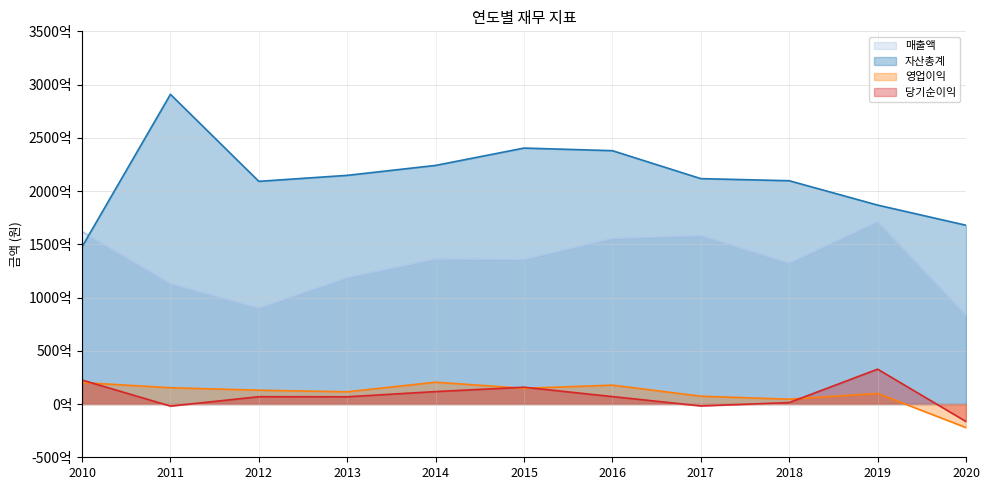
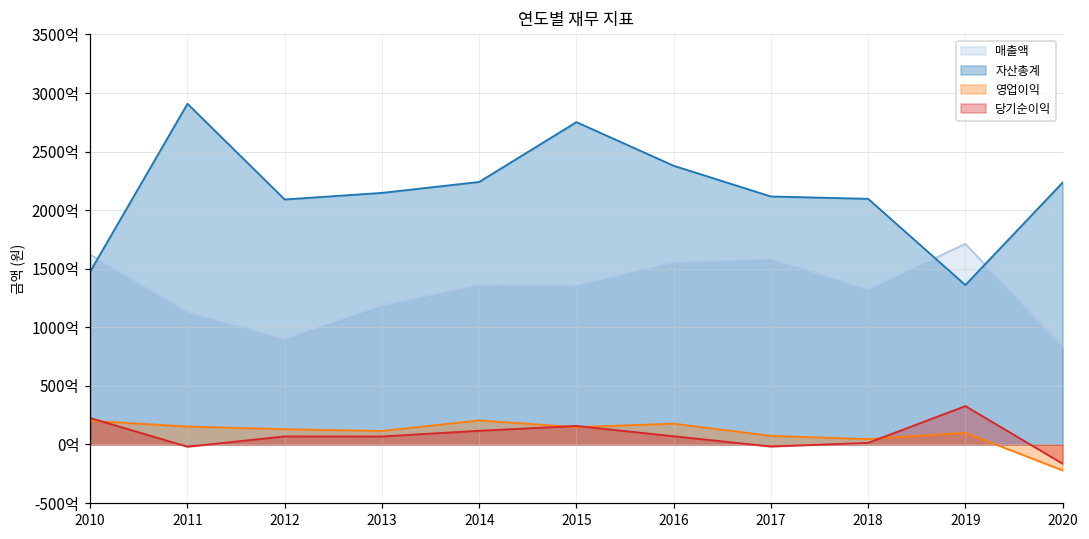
  {
    "매출액": {
      "2010": "1620억",
      "2011": "1130억",
      "2012": "900억",
      "2013": "1190억",
      "2014": "1360억",
      "2015": "1360억",
      "2016": "1560억",
      "2017": "1580억",
      "2018": "1320억",
      "2019": "1710억",
      "2020": "840억"
    },
    "자산총계": {
      "2010": "1480억",
      "2011": "2910억",
      "2012": "2090억",
      "2013": "2150억",
      "2014": "2240억",
-     "2015": "2400억",
+     "2015": "2750억",
      "2016": "2380억",
      "2017": "2120억",
      "2018": "2100억",
-     "2019": "1870억",
-     "2020": "1680억"
+     "2019": "1360억",
+     "2020": "2240억"
    }
  }
